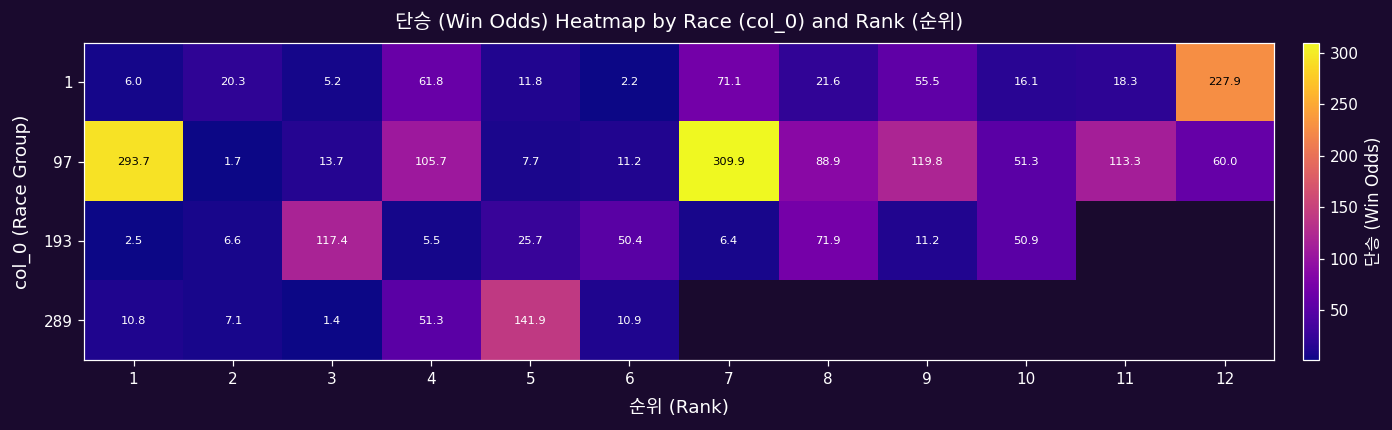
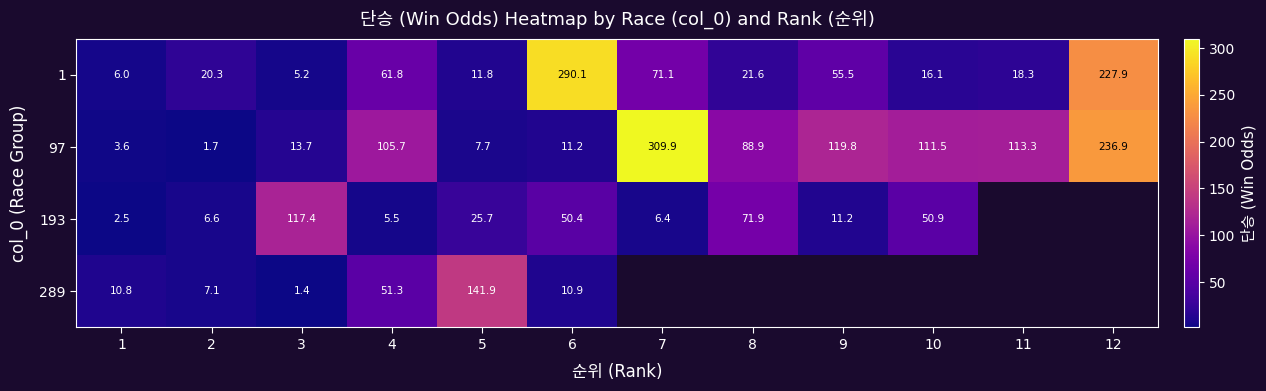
  {
    "1": {
      "1": 6.0,
      "2": 20.3,
      "3": 5.2,
      "4": 61.8,
      "5": 11.8,
-     "6": 2.2,
+     "6": 290.1,
      "7": 71.1,
      "8": 21.6,
      "9": 55.5,
      "10": 16.1,
      "11": 18.3,
      "12": 227.9
    },
    "97": {
-     "1": 293.7,
+     "1": 3.6,
      "2": 1.7,
      "3": 13.7,
      "4": 105.7,
      "5": 7.7,
      "6": 11.2,
      "7": 309.9,
      "8": 88.9,
      "9": 119.8,
-     "10": 51.3,
+     "10": 111.5,
      "11": 113.3,
-     "12": 60.0
+     "12": 236.9
    },
    "193": {
      "1": 2.5,
      "2": 6.6,
      "3": 117.4,
      "4": 5.5,
      "5": 25.7,
      "6": 50.4,
      "7": 6.4,
      "8": 71.9,
      "9": 11.2,
      "10": 50.9
    },
    "289": {
      "1": 10.8,
      "2": 7.1,
      "3": 1.4,
      "4": 51.3,
      "5": 141.9,
      "6": 10.9
    }
  }
